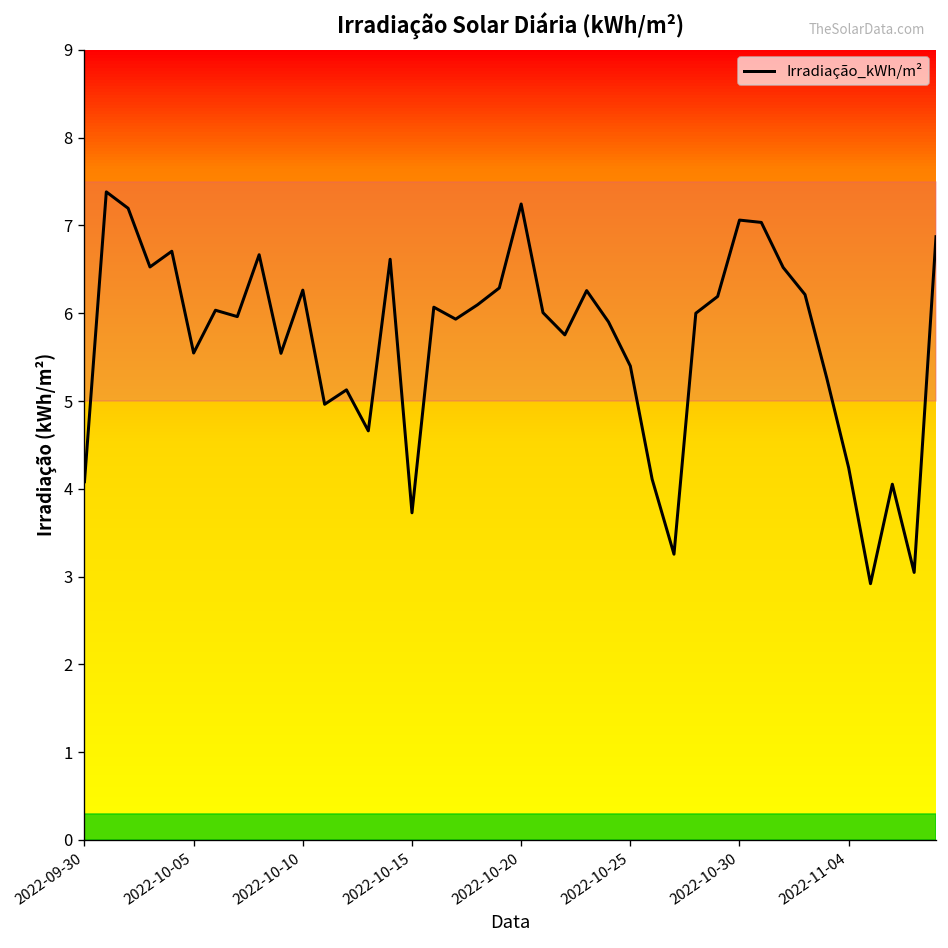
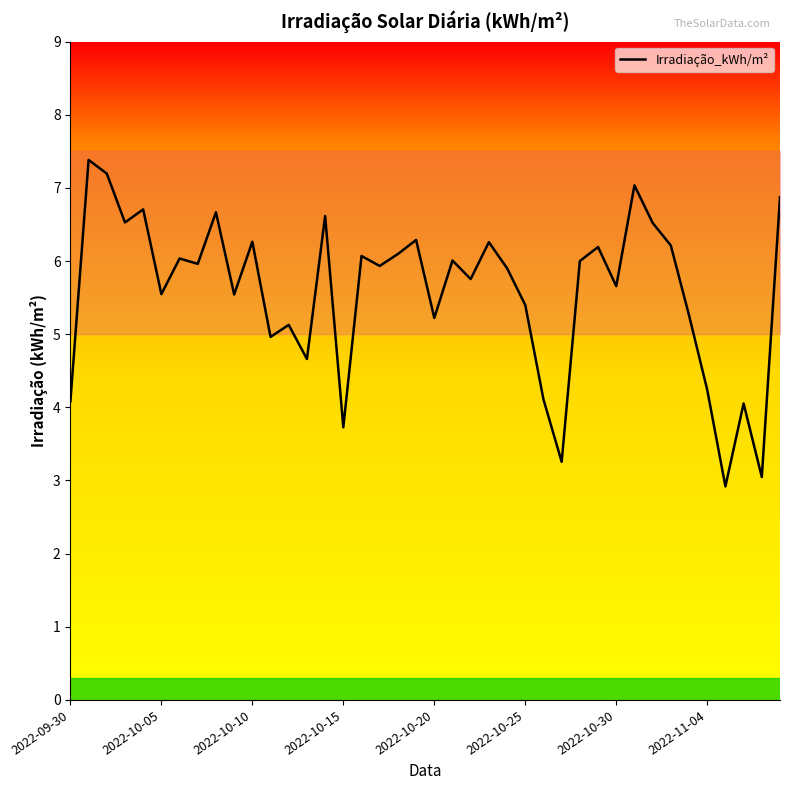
  {
    "Irradiação_kWh/m²": {
      "2022-09-30": 4.1,
      "2022-10-05": 5.5,
      "2022-10-10": 6.3,
      "2022-10-15": 3.7,
-     "2022-10-20": 7.2,
+     "2022-10-20": 5.2,
      "2022-10-25": 5.4,
-     "2022-10-30": 7.1,
+     "2022-10-30": 5.7,
      "2022-11-04": 4.2
    }
  }
